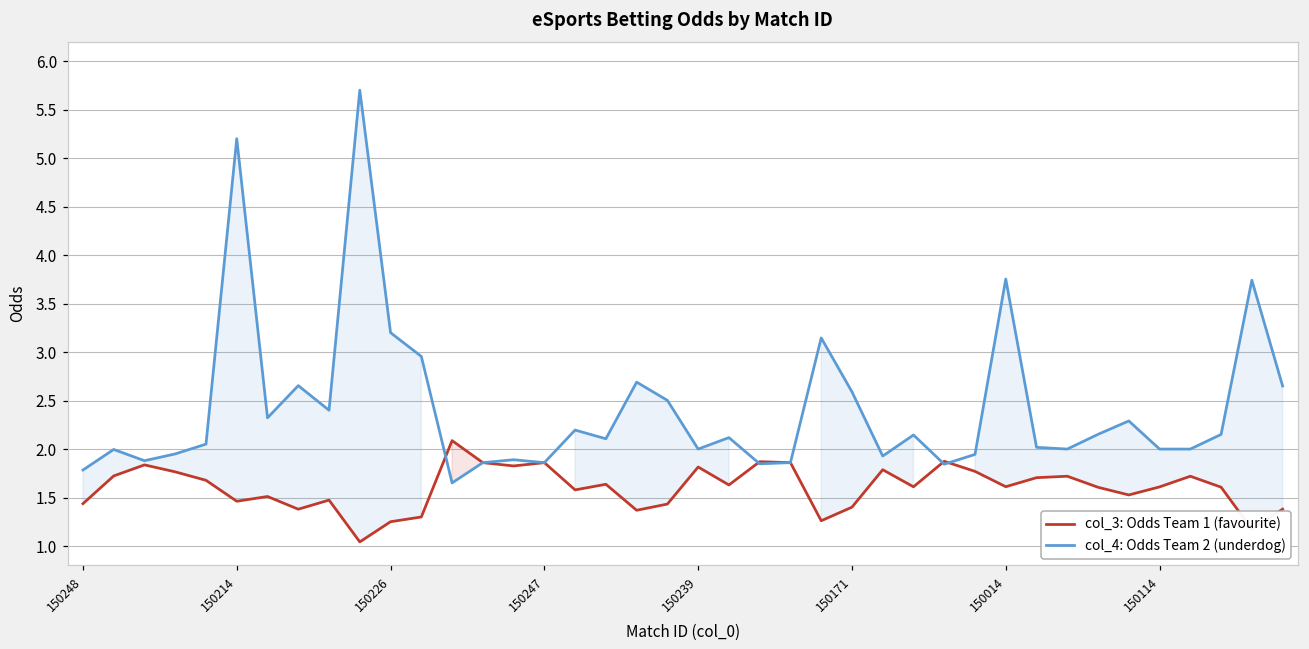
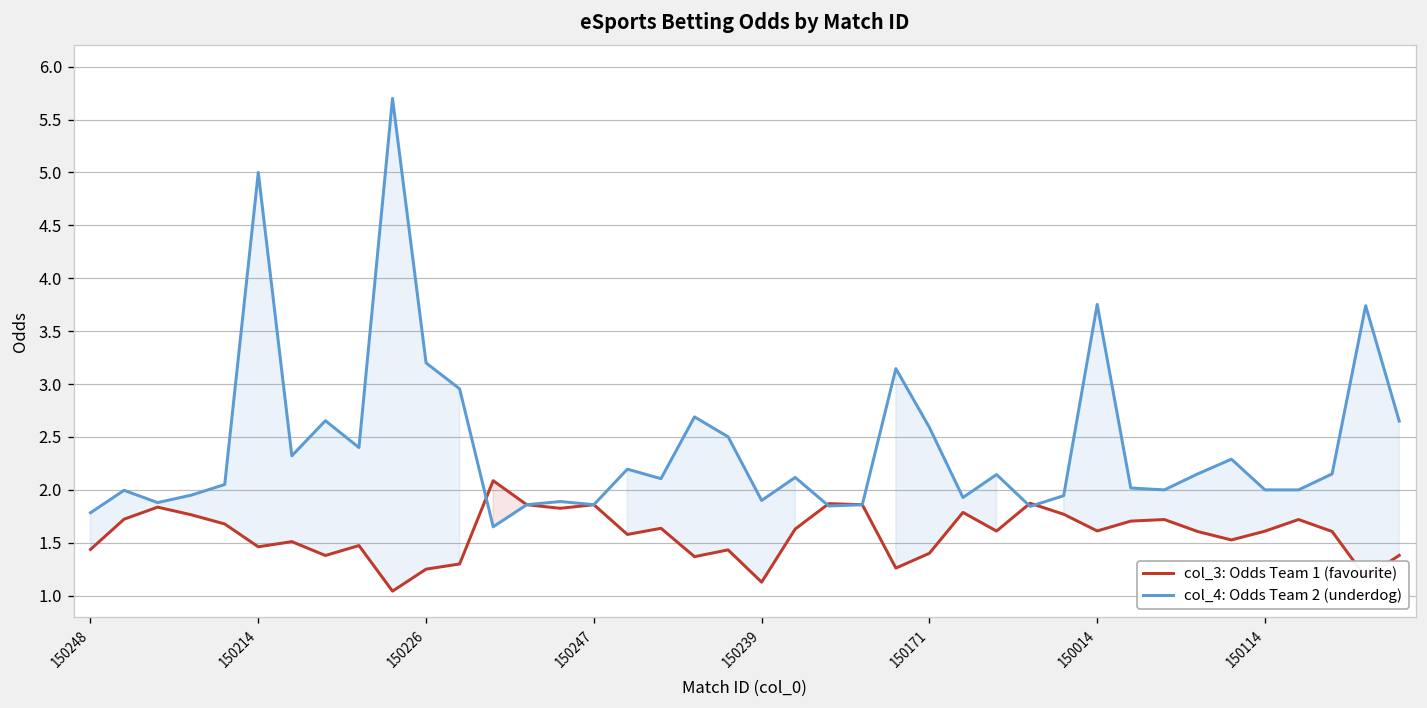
  {
    "col_3: Odds Team 1 (favourite)": {
      "150248": 1.4,
      "150214": 1.5,
      "150226": 1.3,
-     "150239": 1.8,
+     "150239": 1.1,
      "150171": 1.4,
      "150014": 1.6,
      "150114": 1.6
    },
    "col_4: Odds Team 2 (underdog)": {
      "150248": 1.8,
-     "150214": 5.2,
+     "150214": 5.0,
      "150226": 3.2,
-     "150239": 2.0,
+     "150239": 1.9,
      "150171": 2.6,
      "150014": 3.8,
      "150114": 2.0
    }
  }
